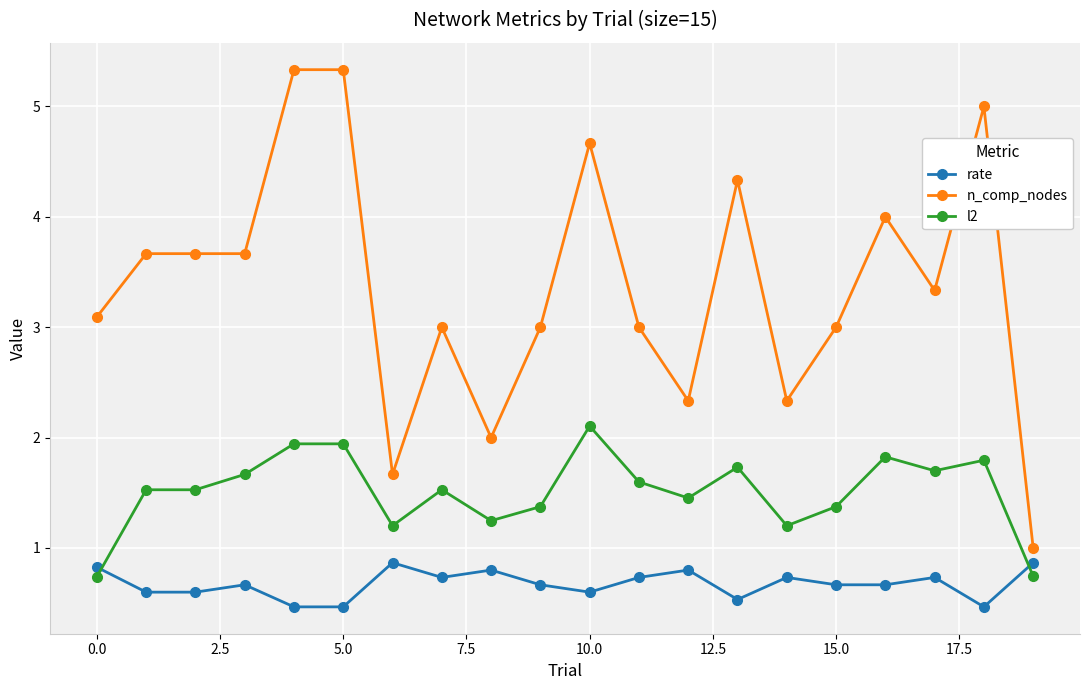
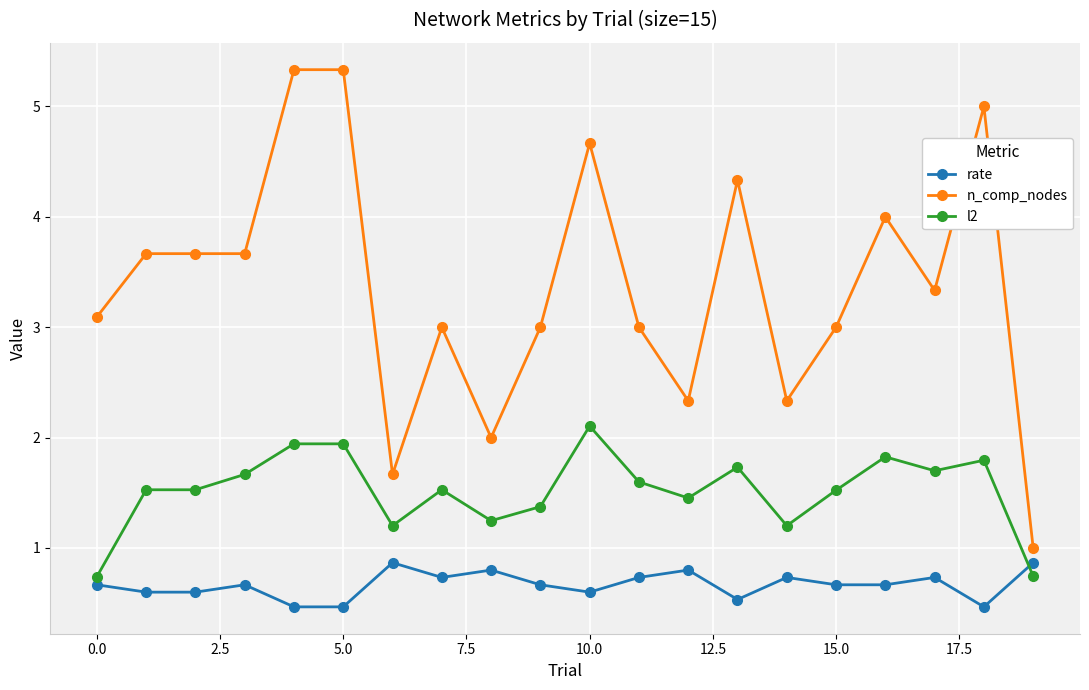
  {
    "rate": {
-     "0.0": 0.83,
+     "0.0": 0.67,
      "5.0": 0.47,
      "10.0": 0.60,
      "15.0": 0.67
    },
    "n_comp_nodes": {
      "0.0": 3.09,
      "5.0": 5.33,
      "10.0": 4.67,
      "15.0": 3.00
    },
    "l2": {
      "0.0": 0.74,
      "5.0": 1.94,
      "10.0": 2.10,
-     "15.0": 1.37
+     "15.0": 1.52
    }
  }
